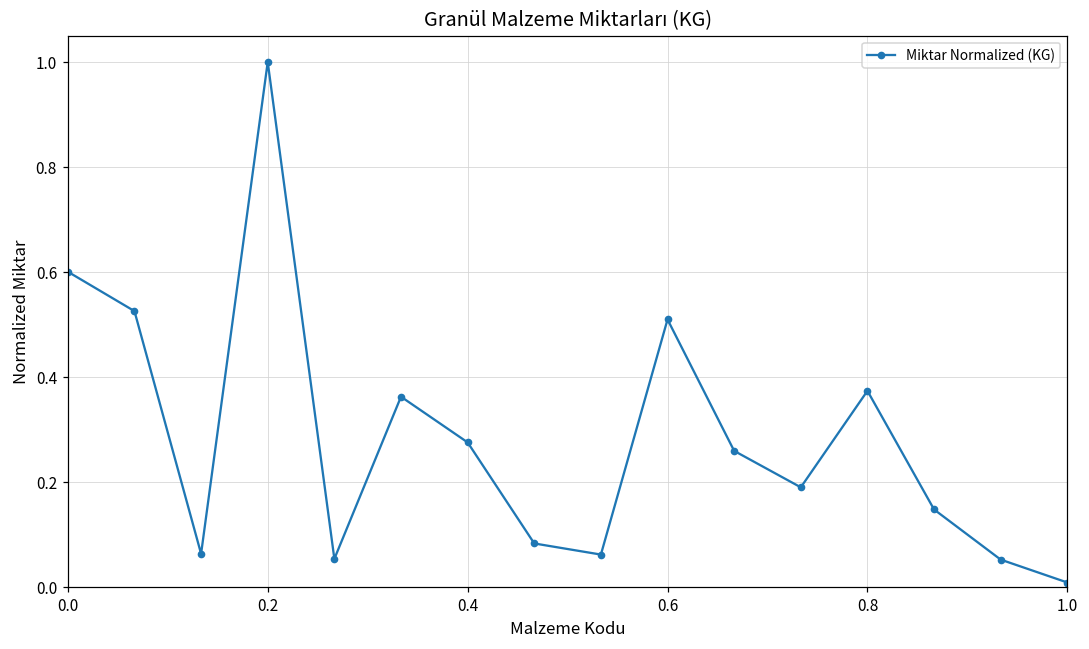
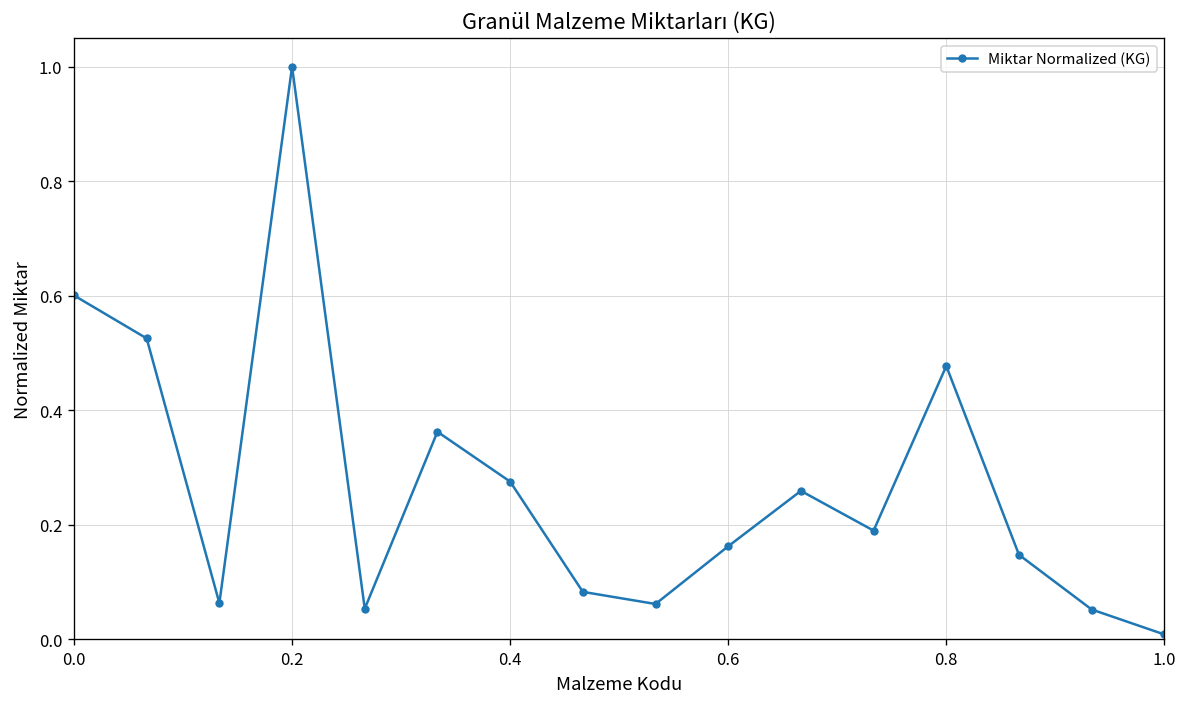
  {
    "0.0": 0.60,
    "0.2": 1.00,
    "0.4": 0.28,
-   "0.6": 0.51,
-   "0.8": 0.37,
+   "0.6": 0.16,
+   "0.8": 0.48,
    "1.0": 0.01
  }
